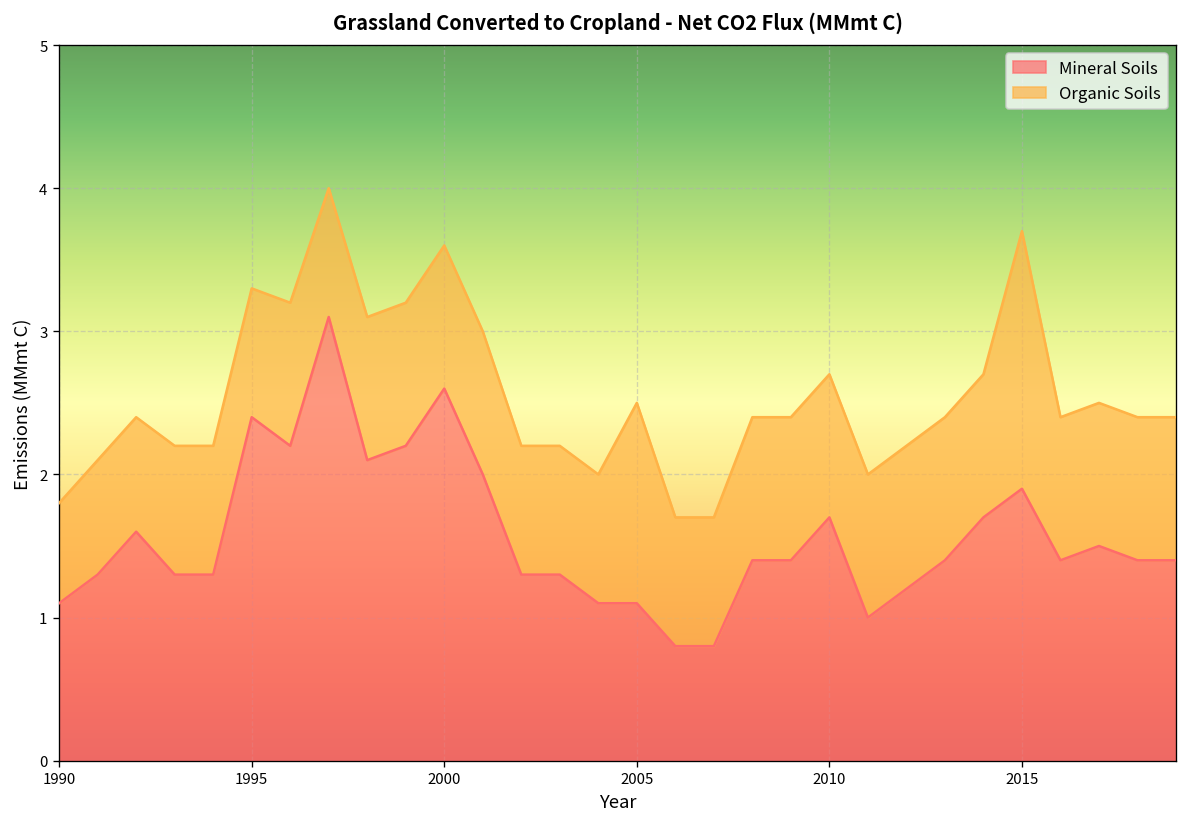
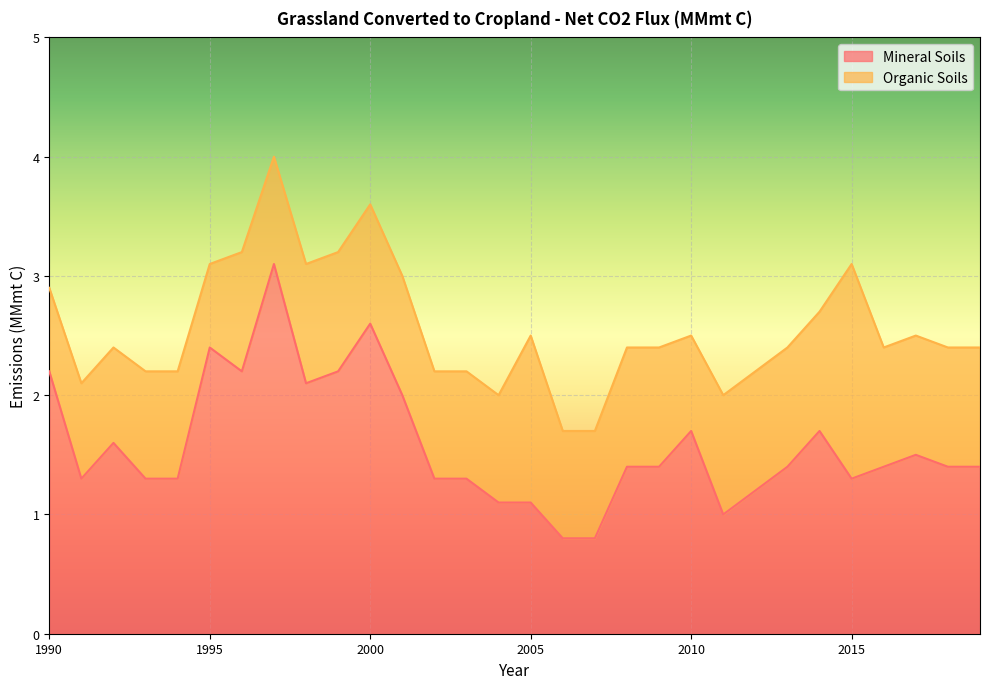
  {
    "Mineral Soils": {
-     "1990": 1.1,
+     "1990": 2.2,
      "1995": 2.4,
      "2000": 2.6,
      "2005": 1.1,
      "2010": 1.7,
-     "2015": 1.9
+     "2015": 1.3
    },
    "Organic Soils": {
      "1990": 0.7,
-     "1995": 0.9,
+     "1995": 0.7,
      "2000": 1.0,
      "2005": 1.4,
-     "2010": 1.0,
+     "2010": 0.8,
      "2015": 1.8
    }
  }
